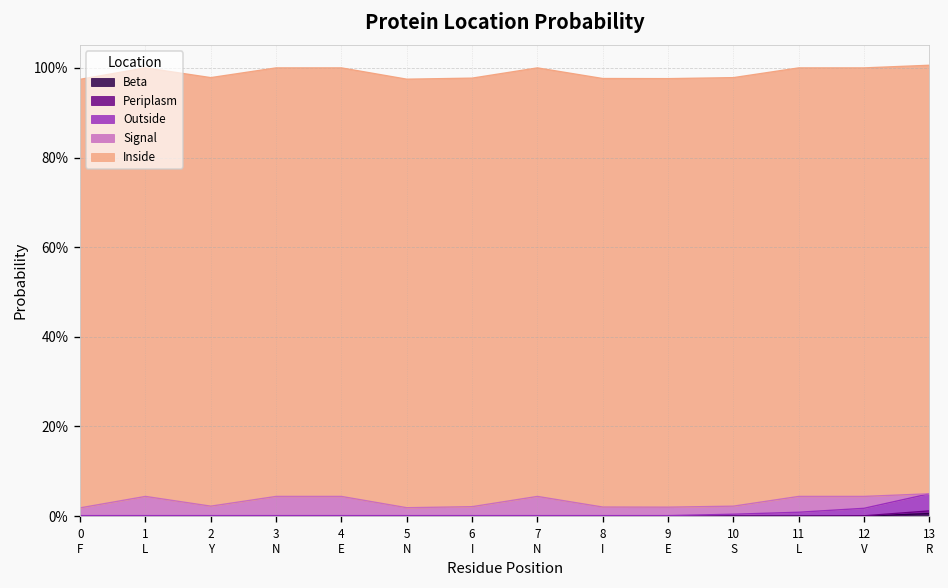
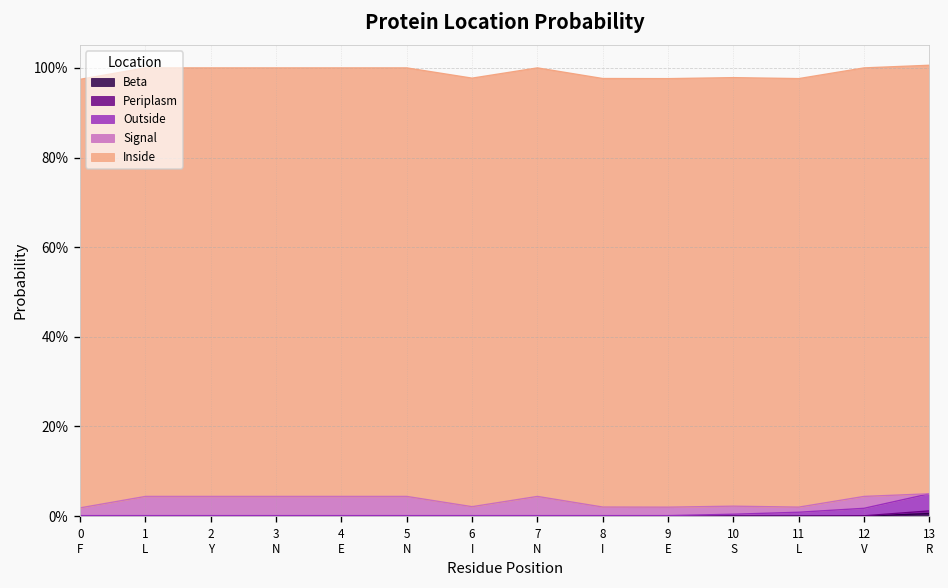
  {
    "Outside": {
      "11 L": "1%",
      "12 V": "2%"
    },
    "Signal": {
      "0 F": "2%",
      "1 L": "4%",
-     "2 Y": "2%",
+     "2 Y": "4%",
      "3 N": "4%",
      "4 E": "4%",
-     "5 N": "2%",
+     "5 N": "4%",
      "6 I": "2%",
      "7 N": "4%",
      "8 I": "2%",
      "9 E": "2%",
      "10 S": "2%",
-     "11 L": "4%",
+     "11 L": "1%",
      "12 V": "3%"
    },
    "Inside": {
      "0 F": "96%",
      "2 Y": "96%",
      "3 N": "96%",
      "4 E": "96%",
      "5 N": "96%",
      "6 I": "96%",
      "7 N": "96%",
      "8 I": "96%",
      "9 E": "96%",
      "10 S": "96%",
      "11 L": "96%",
      "12 V": "96%",
      "13 R": "96%"
    }
  }
